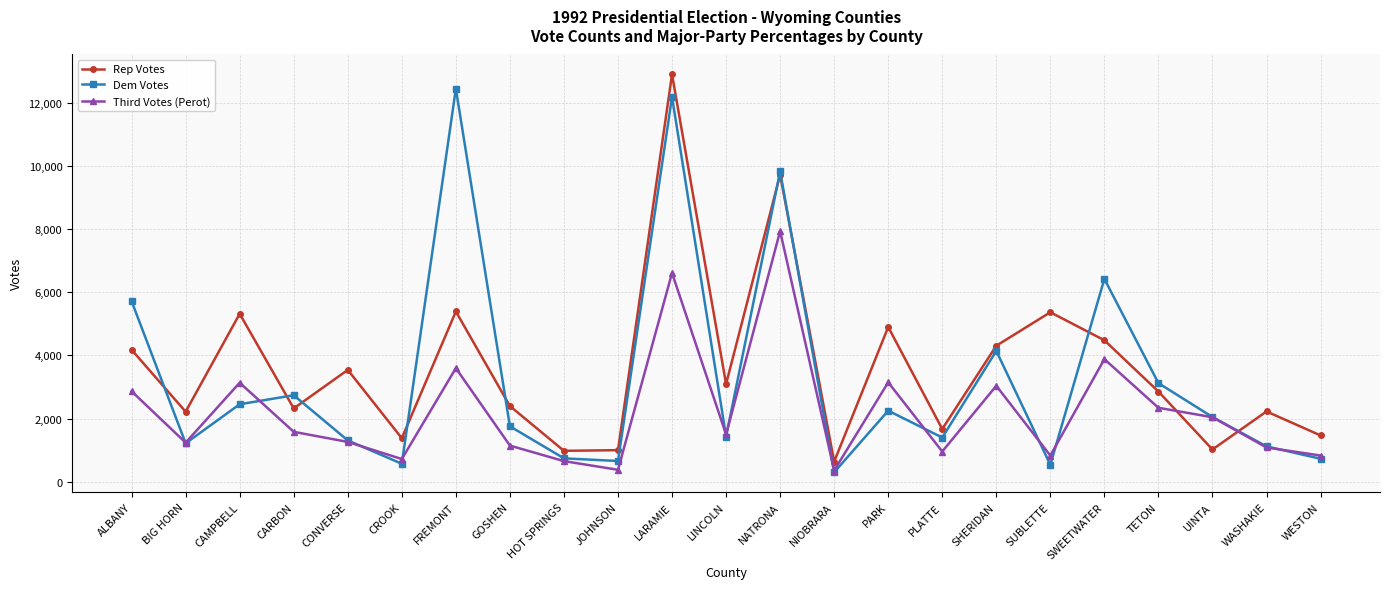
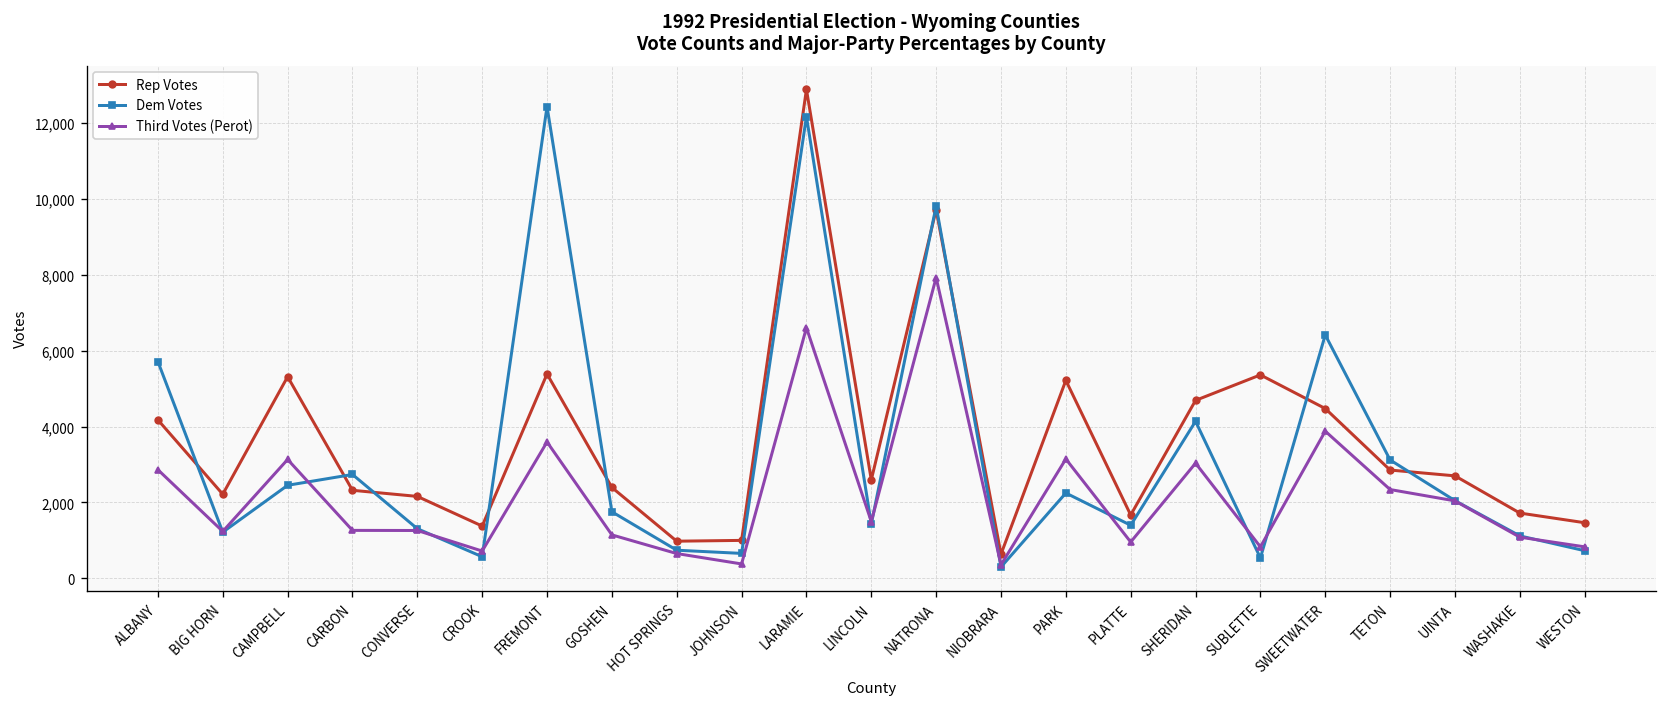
  {
    "Rep Votes": {
      "ALBANY": "4,200",
      "BIG HORN": "2,200",
      "CAMPBELL": "5,300",
      "CARBON": "2,300",
-     "CONVERSE": "3,500",
+     "CONVERSE": "2,200",
      "CROOK": "1,400",
      "FREMONT": "5,400",
      "GOSHEN": "2,400",
      "HOT SPRINGS": "1,000",
      "JOHNSON": "1,000",
      "LARAMIE": "12,900",
-     "LINCOLN": "3,100",
+     "LINCOLN": "2,600",
      "NATRONA": "9,700",
      "NIOBRARA": "600",
-     "PARK": "4,900",
+     "PARK": "5,200",
      "PLATTE": "1,700",
-     "SHERIDAN": "4,300",
+     "SHERIDAN": "4,700",
      "SUBLETTE": "5,400",
      "SWEETWATER": "4,500",
      "TETON": "2,900",
-     "UINTA": "1,000",
-     "WASHAKIE": "2,200",
+     "UINTA": "2,700",
+     "WASHAKIE": "1,700",
      "WESTON": "1,500"
    },
    "Dem Votes": {
      "ALBANY": "5,700",
      "CAMPBELL": "2,500",
      "CARBON": "2,700",
      "CROOK": "600",
      "FREMONT": "12,400",
      "GOSHEN": "1,800",
      "HOT SPRINGS": "700",
      "JOHNSON": "700",
      "LARAMIE": "12,200",
      "NATRONA": "9,800",
      "PARK": "2,200",
      "PLATTE": "1,400",
      "SHERIDAN": "4,100",
      "SUBLETTE": "500",
      "SWEETWATER": "6,400",
      "TETON": "3,100",
      "WESTON": "700"
    },
    "Third Votes (Perot)": {
      "ALBANY": "2,900",
      "CAMPBELL": "3,100",
-     "CARBON": "1,600",
+     "CARBON": "1,300",
      "CROOK": "700",
      "FREMONT": "3,600",
      "GOSHEN": "1,100",
      "HOT SPRINGS": "700",
      "JOHNSON": "400",
      "LARAMIE": "6,600",
      "NATRONA": "7,900",
      "PARK": "3,100",
      "PLATTE": "1,000",
      "SHERIDAN": "3,000",
      "SUBLETTE": "800",
      "SWEETWATER": "3,900",
      "TETON": "2,300",
      "WESTON": "800"
    }
  }
